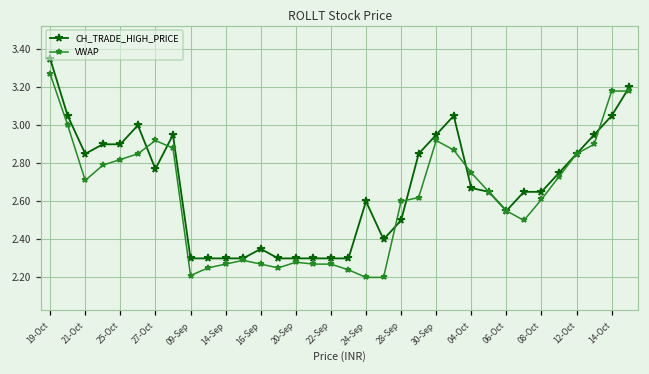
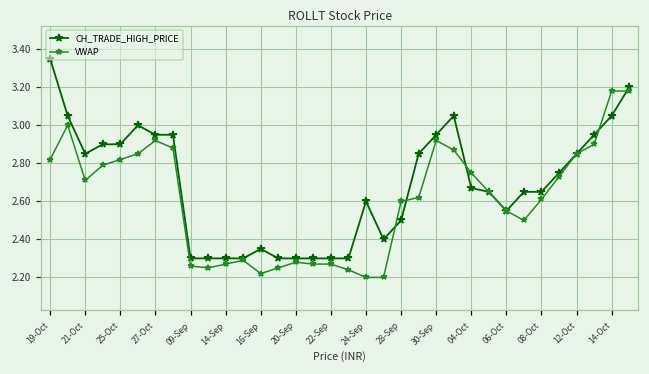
  {
    "CH_TRADE_HIGH_PRICE": {
      "21-Oct": 2.85,
      "25-Oct": 2.90,
-     "27-Oct": 2.77,
+     "27-Oct": 2.95,
      "09-Sep": 2.30,
      "14-Sep": 2.30,
      "16-Sep": 2.35,
      "20-Sep": 2.30,
      "22-Sep": 2.30,
      "24-Sep": 2.60,
      "28-Sep": 2.50,
      "30-Sep": 2.95,
      "04-Oct": 2.67,
      "08-Oct": 2.65,
      "14-Oct": 3.05
    },
    "VWAP": {
-     "19-Oct": 3.27,
+     "19-Oct": 2.82,
      "21-Oct": 2.71,
      "25-Oct": 2.82,
      "27-Oct": 2.92,
-     "09-Sep": 2.21,
+     "09-Sep": 2.26,
      "14-Sep": 2.27,
-     "16-Sep": 2.27,
+     "16-Sep": 2.22,
      "20-Sep": 2.28,
      "22-Sep": 2.27,
      "24-Sep": 2.20,
      "28-Sep": 2.60,
      "30-Sep": 2.92,
      "04-Oct": 2.75,
      "08-Oct": 2.61,
      "14-Oct": 3.18
    }
  }
